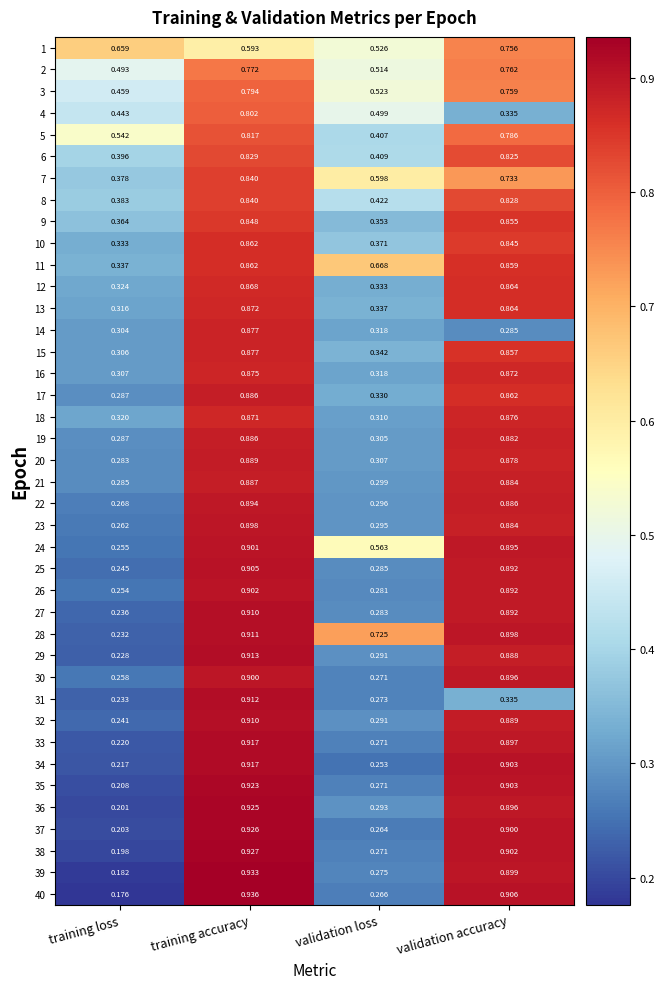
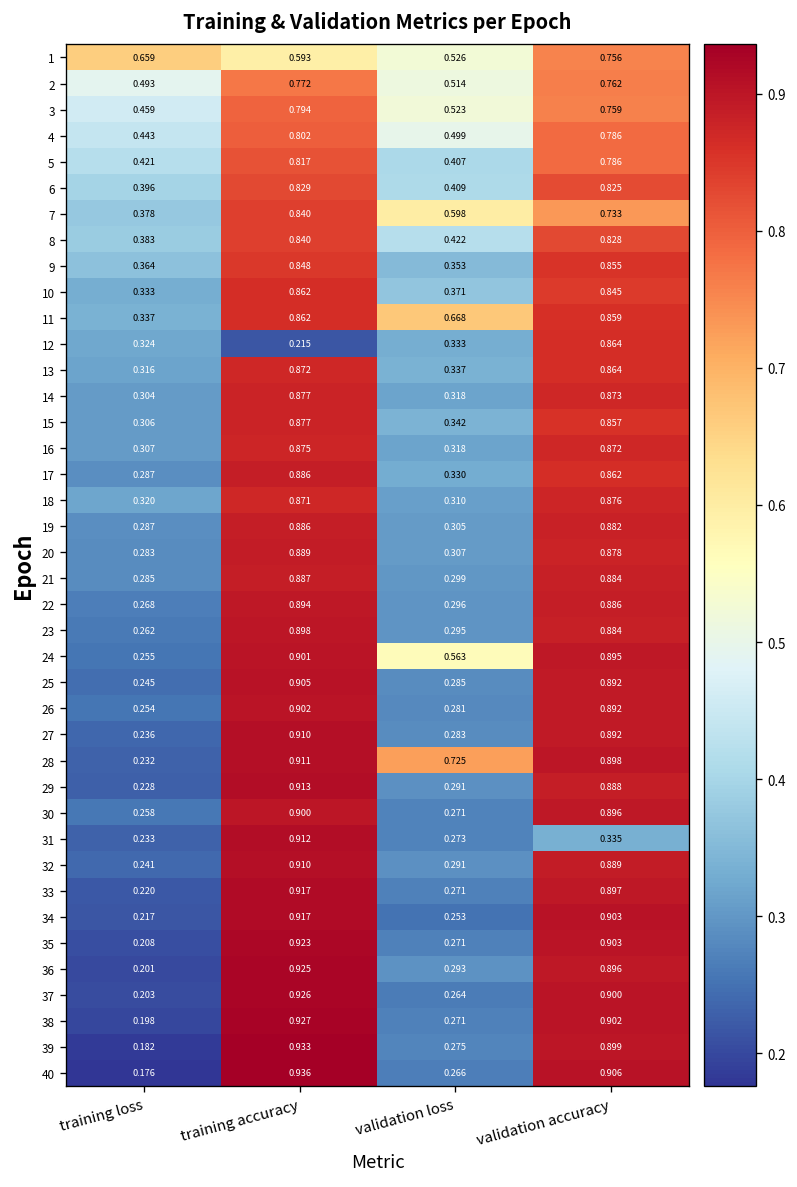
  {
    "1": {
      "training loss": 0.659,
      "training accuracy": 0.593,
      "validation loss": 0.526,
      "validation accuracy": 0.756
    },
    "2": {
      "training loss": 0.493,
      "training accuracy": 0.772,
      "validation loss": 0.514,
      "validation accuracy": 0.762
    },
    "3": {
      "training loss": 0.459,
      "training accuracy": 0.794,
      "validation loss": 0.523,
      "validation accuracy": 0.759
    },
    "4": {
      "training loss": 0.443,
      "training accuracy": 0.802,
      "validation loss": 0.499,
-     "validation accuracy": 0.335
+     "validation accuracy": 0.786
    },
    "5": {
-     "training loss": 0.542,
+     "training loss": 0.421,
      "training accuracy": 0.817,
      "validation loss": 0.407,
      "validation accuracy": 0.786
    },
    "6": {
      "training loss": 0.396,
      "training accuracy": 0.829,
      "validation loss": 0.409,
      "validation accuracy": 0.825
    },
    "7": {
      "training loss": 0.378,
      "training accuracy": 0.840,
      "validation loss": 0.598,
      "validation accuracy": 0.733
    },
    "8": {
      "training loss": 0.383,
      "training accuracy": 0.840,
      "validation loss": 0.422,
      "validation accuracy": 0.828
    },
    "9": {
      "training loss": 0.364,
      "training accuracy": 0.848,
      "validation loss": 0.353,
      "validation accuracy": 0.855
    },
    "10": {
      "training loss": 0.333,
      "training accuracy": 0.862,
      "validation loss": 0.371,
      "validation accuracy": 0.845
    },
    "11": {
      "training loss": 0.337,
      "training accuracy": 0.862,
      "validation loss": 0.668,
      "validation accuracy": 0.859
    },
    "12": {
      "training loss": 0.324,
-     "training accuracy": 0.868,
+     "training accuracy": 0.215,
      "validation loss": 0.333,
      "validation accuracy": 0.864
    },
    "13": {
      "training loss": 0.316,
      "training accuracy": 0.872,
      "validation loss": 0.337,
      "validation accuracy": 0.864
    },
    "14": {
      "training loss": 0.304,
      "training accuracy": 0.877,
      "validation loss": 0.318,
-     "validation accuracy": 0.285
+     "validation accuracy": 0.873
    },
    "15": {
      "training loss": 0.306,
      "training accuracy": 0.877,
      "validation loss": 0.342,
      "validation accuracy": 0.857
    },
    "16": {
      "training loss": 0.307,
      "training accuracy": 0.875,
      "validation loss": 0.318,
      "validation accuracy": 0.872
    },
    "17": {
      "training loss": 0.287,
      "training accuracy": 0.886,
      "validation loss": 0.330,
      "validation accuracy": 0.862
    },
    "18": {
      "training loss": 0.320,
      "training accuracy": 0.871,
      "validation loss": 0.310,
      "validation accuracy": 0.876
    },
    "19": {
      "training loss": 0.287,
      "training accuracy": 0.886,
      "validation loss": 0.305,
      "validation accuracy": 0.882
    },
    "20": {
      "training loss": 0.283,
      "training accuracy": 0.889,
      "validation loss": 0.307,
      "validation accuracy": 0.878
    },
    "21": {
      "training loss": 0.285,
      "training accuracy": 0.887,
      "validation loss": 0.299,
      "validation accuracy": 0.884
    },
    "22": {
      "training loss": 0.268,
      "training accuracy": 0.894,
      "validation loss": 0.296,
      "validation accuracy": 0.886
    },
    "23": {
      "training loss": 0.262,
      "training accuracy": 0.898,
      "validation loss": 0.295,
      "validation accuracy": 0.884
    },
    "24": {
      "training loss": 0.255,
      "training accuracy": 0.901,
      "validation loss": 0.563,
      "validation accuracy": 0.895
    },
    "25": {
      "training loss": 0.245,
      "training accuracy": 0.905,
      "validation loss": 0.285,
      "validation accuracy": 0.892
    },
    "26": {
      "training loss": 0.254,
      "training accuracy": 0.902,
      "validation loss": 0.281,
      "validation accuracy": 0.892
    },
    "27": {
      "training loss": 0.236,
      "training accuracy": 0.910,
      "validation loss": 0.283,
      "validation accuracy": 0.892
    },
    "28": {
      "training loss": 0.232,
      "training accuracy": 0.911,
      "validation loss": 0.725,
      "validation accuracy": 0.898
    },
    "29": {
      "training loss": 0.228,
      "training accuracy": 0.913,
      "validation loss": 0.291,
      "validation accuracy": 0.888
    },
    "30": {
      "training loss": 0.258,
      "training accuracy": 0.900,
      "validation loss": 0.271,
      "validation accuracy": 0.896
    },
    "31": {
      "training loss": 0.233,
      "training accuracy": 0.912,
      "validation loss": 0.273,
      "validation accuracy": 0.335
    },
    "32": {
      "training loss": 0.241,
      "training accuracy": 0.910,
      "validation loss": 0.291,
      "validation accuracy": 0.889
    },
    "33": {
      "training loss": 0.220,
      "training accuracy": 0.917,
      "validation loss": 0.271,
      "validation accuracy": 0.897
    },
    "34": {
      "training loss": 0.217,
      "training accuracy": 0.917,
      "validation loss": 0.253,
      "validation accuracy": 0.903
    },
    "35": {
      "training loss": 0.208,
      "training accuracy": 0.923,
      "validation loss": 0.271,
      "validation accuracy": 0.903
    },
    "36": {
      "training loss": 0.201,
      "training accuracy": 0.925,
      "validation loss": 0.293,
      "validation accuracy": 0.896
    },
    "37": {
      "training loss": 0.203,
      "training accuracy": 0.926,
      "validation loss": 0.264,
      "validation accuracy": 0.900
    },
    "38": {
      "training loss": 0.198,
      "training accuracy": 0.927,
      "validation loss": 0.271,
      "validation accuracy": 0.902
    },
    "39": {
      "training loss": 0.182,
      "training accuracy": 0.933,
      "validation loss": 0.275,
      "validation accuracy": 0.899
    },
    "40": {
      "training loss": 0.176,
      "training accuracy": 0.936,
      "validation loss": 0.266,
      "validation accuracy": 0.906
    }
  }
